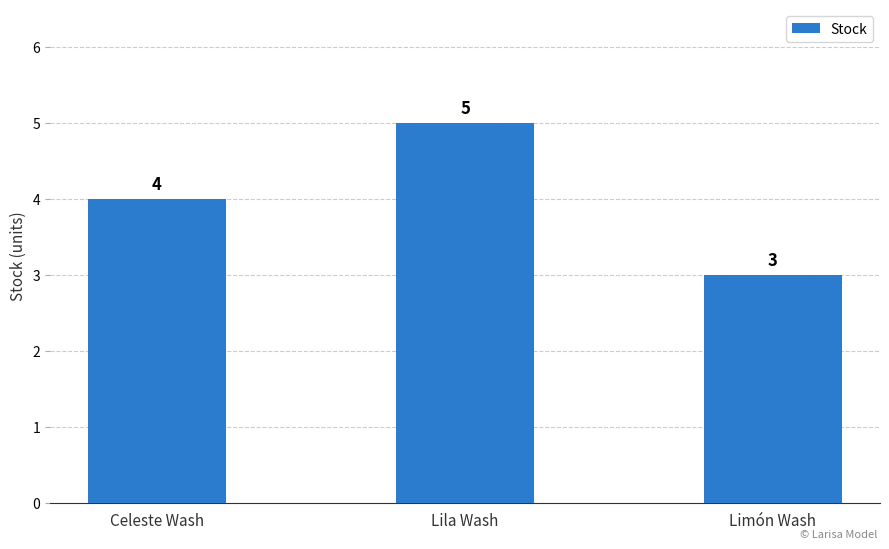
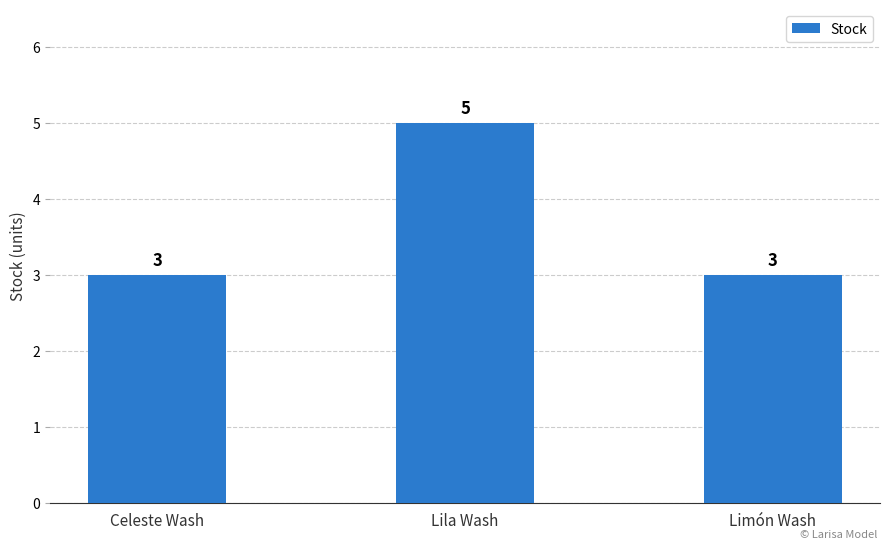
  {
-   "Celeste Wash": 4,
+   "Celeste Wash": 3,
    "Lila Wash": 5,
    "Limón Wash": 3
  }
